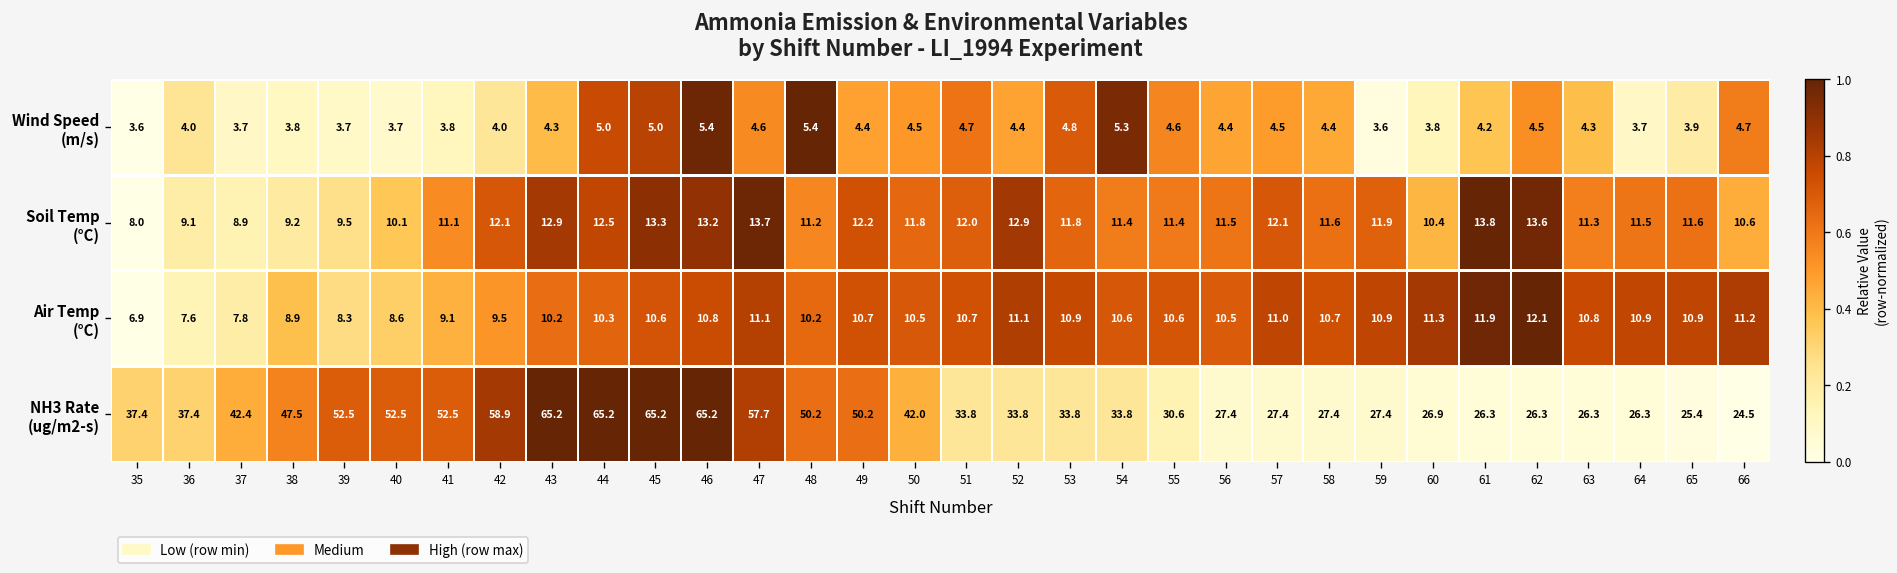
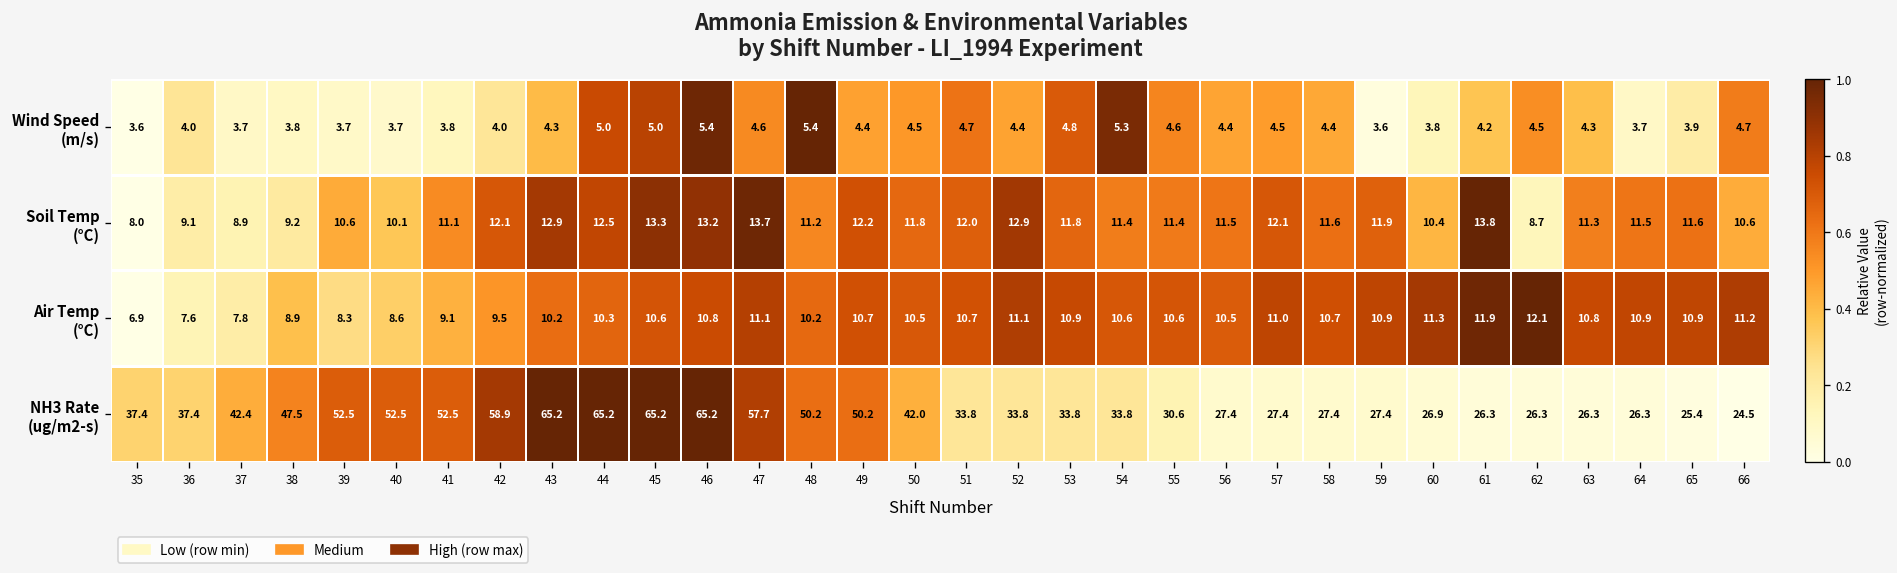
  {
    "Wind Speed (m/s)": {
      "35": 3.6,
      "36": 4.0,
      "37": 3.7,
      "38": 3.8,
      "39": 3.7,
      "40": 3.7,
      "41": 3.8,
      "42": 4.0,
      "43": 4.3,
      "44": 5.0,
      "45": 5.0,
      "46": 5.4,
      "47": 4.6,
      "48": 5.4,
      "49": 4.4,
      "50": 4.5,
      "51": 4.7,
      "52": 4.4,
      "53": 4.8,
      "54": 5.3,
      "55": 4.6,
      "56": 4.4,
      "57": 4.5,
      "58": 4.4,
      "59": 3.6,
      "60": 3.8,
      "61": 4.2,
      "62": 4.5,
      "63": 4.3,
      "64": 3.7,
      "65": 3.9,
      "66": 4.7
    },
    "Soil Temp (°C)": {
      "35": 8.0,
      "36": 9.1,
      "37": 8.9,
      "38": 9.2,
-     "39": 9.5,
+     "39": 10.6,
      "40": 10.1,
      "41": 11.1,
      "42": 12.1,
      "43": 12.9,
      "44": 12.5,
      "45": 13.3,
      "46": 13.2,
      "47": 13.7,
      "48": 11.2,
      "49": 12.2,
      "50": 11.8,
      "51": 12.0,
      "52": 12.9,
      "53": 11.8,
      "54": 11.4,
      "55": 11.4,
      "56": 11.5,
      "57": 12.1,
      "58": 11.6,
      "59": 11.9,
      "60": 10.4,
      "61": 13.8,
-     "62": 13.6,
+     "62": 8.7,
      "63": 11.3,
      "64": 11.5,
      "65": 11.6,
      "66": 10.6
    },
    "Air Temp (°C)": {
      "35": 6.9,
      "36": 7.6,
      "37": 7.8,
      "38": 8.9,
      "39": 8.3,
      "40": 8.6,
      "41": 9.1,
      "42": 9.5,
      "43": 10.2,
      "44": 10.3,
      "45": 10.6,
      "46": 10.8,
      "47": 11.1,
      "48": 10.2,
      "49": 10.7,
      "50": 10.5,
      "51": 10.7,
      "52": 11.1,
      "53": 10.9,
      "54": 10.6,
      "55": 10.6,
      "56": 10.5,
      "57": 11.0,
      "58": 10.7,
      "59": 10.9,
      "60": 11.3,
      "61": 11.9,
      "62": 12.1,
      "63": 10.8,
      "64": 10.9,
      "65": 10.9,
      "66": 11.2
    },
    "NH3 Rate (ug/m2-s)": {
      "35": 37.4,
      "36": 37.4,
      "37": 42.4,
      "38": 47.5,
      "39": 52.5,
      "40": 52.5,
      "41": 52.5,
      "42": 58.9,
      "43": 65.2,
      "44": 65.2,
      "45": 65.2,
      "46": 65.2,
      "47": 57.7,
      "48": 50.2,
      "49": 50.2,
      "50": 42.0,
      "51": 33.8,
      "52": 33.8,
      "53": 33.8,
      "54": 33.8,
      "55": 30.6,
      "56": 27.4,
      "57": 27.4,
      "58": 27.4,
      "59": 27.4,
      "60": 26.9,
      "61": 26.3,
      "62": 26.3,
      "63": 26.3,
      "64": 26.3,
      "65": 25.4,
      "66": 24.5
    }
  }
